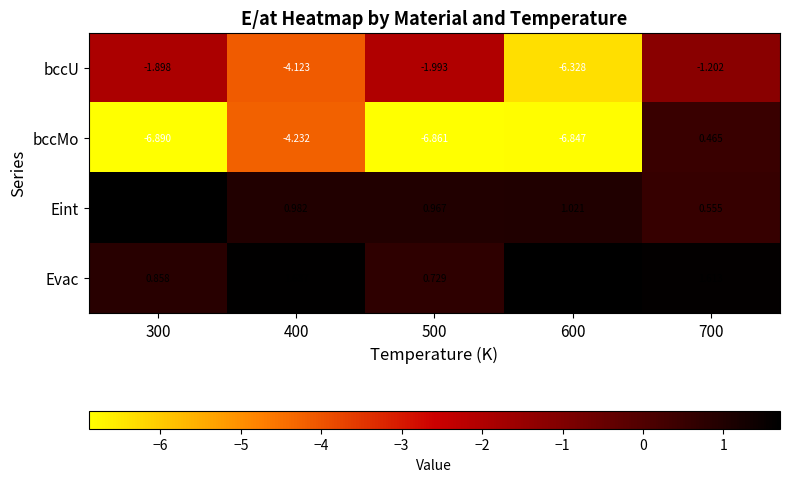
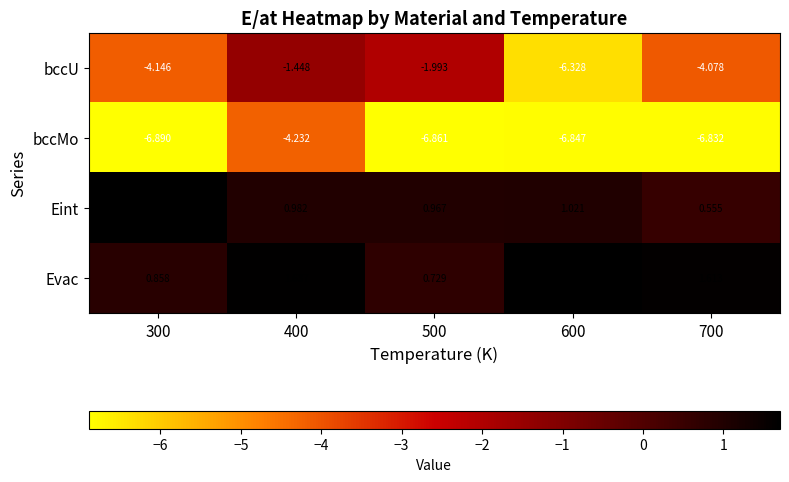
  {
    "bccU": {
-     "300": -1.898,
-     "400": -4.123,
+     "300": -4.146,
+     "400": -1.448,
      "500": -1.993,
      "600": -6.328,
-     "700": -1.202
+     "700": -4.078
    },
    "bccMo": {
      "300": -6.890,
      "400": -4.232,
      "500": -6.861,
      "600": -6.847,
-     "700": 0.465
+     "700": -6.832
    },
    "Eint": {
      "700": 0.555
    }
  }
